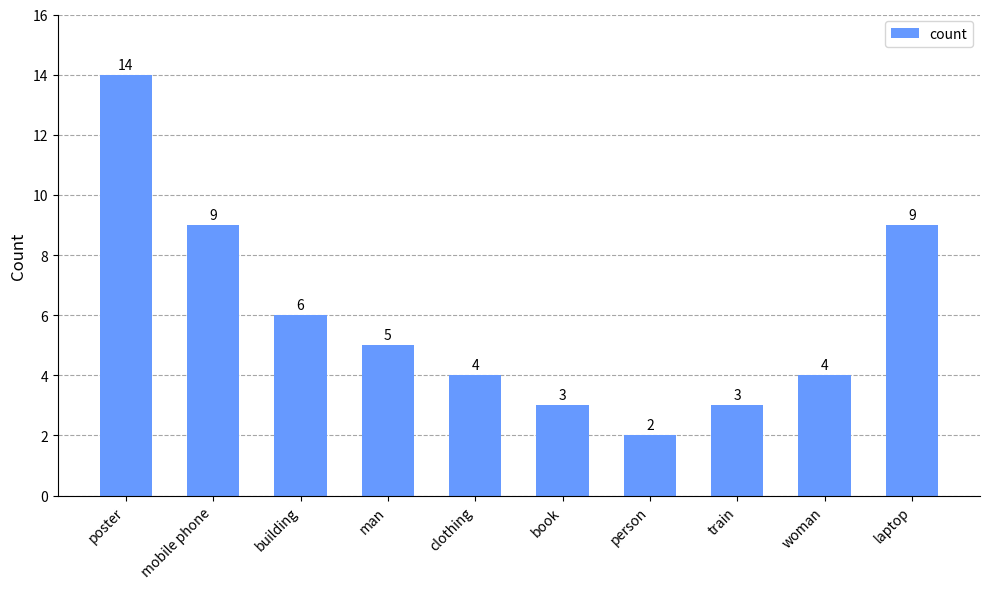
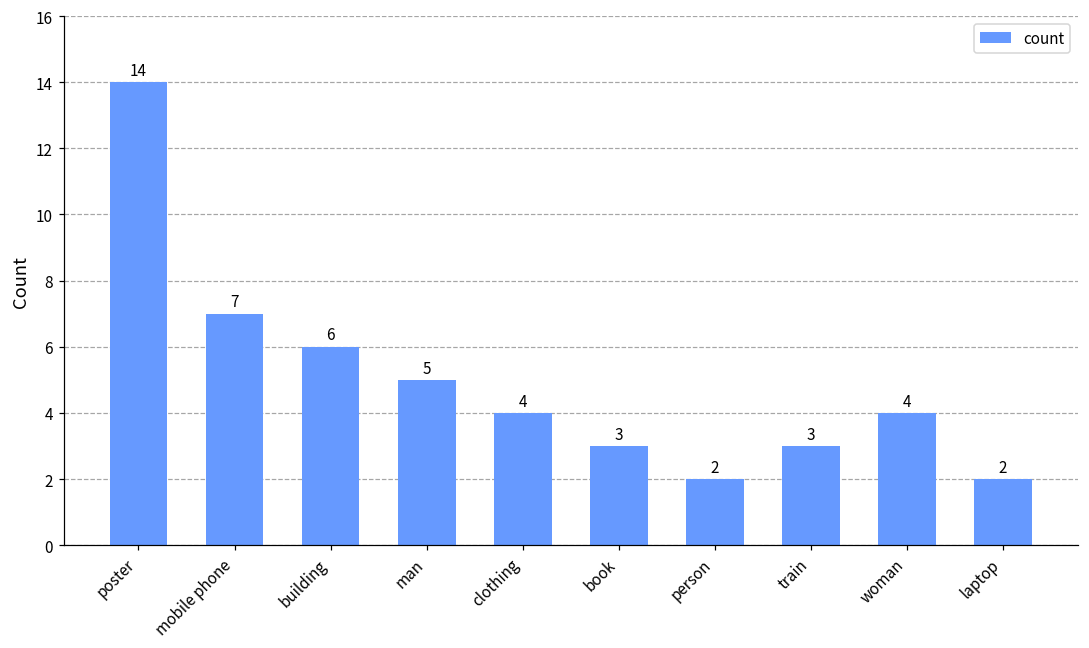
  {
    "poster": 14,
-   "mobile phone": 9,
+   "mobile phone": 7,
    "building": 6,
    "man": 5,
    "clothing": 4,
    "book": 3,
    "person": 2,
    "train": 3,
    "woman": 4,
-   "laptop": 9
+   "laptop": 2
  }
